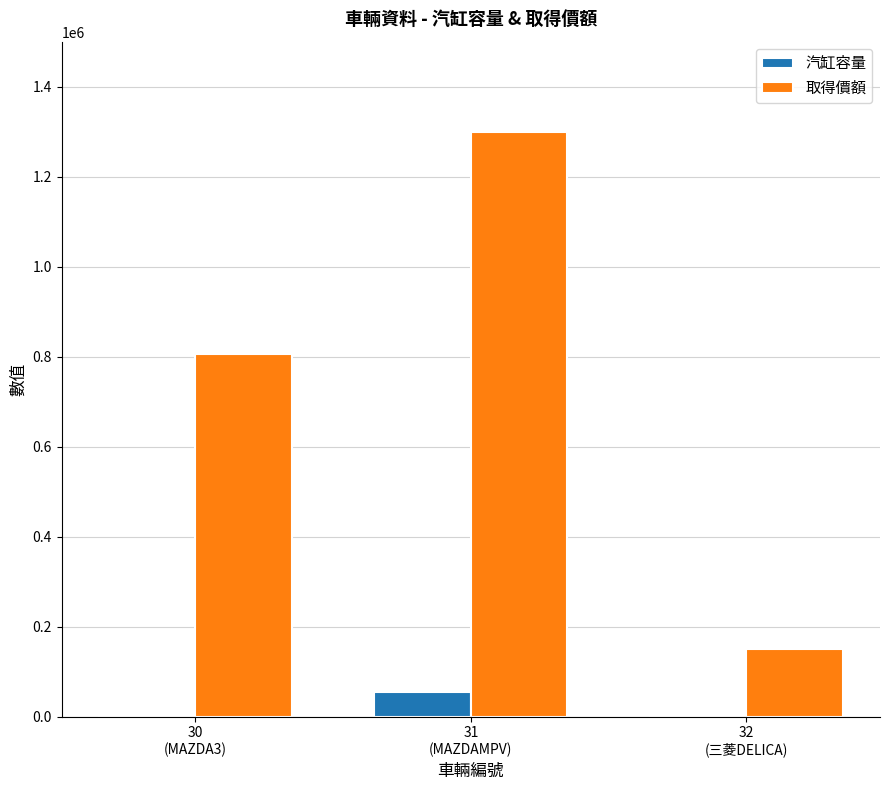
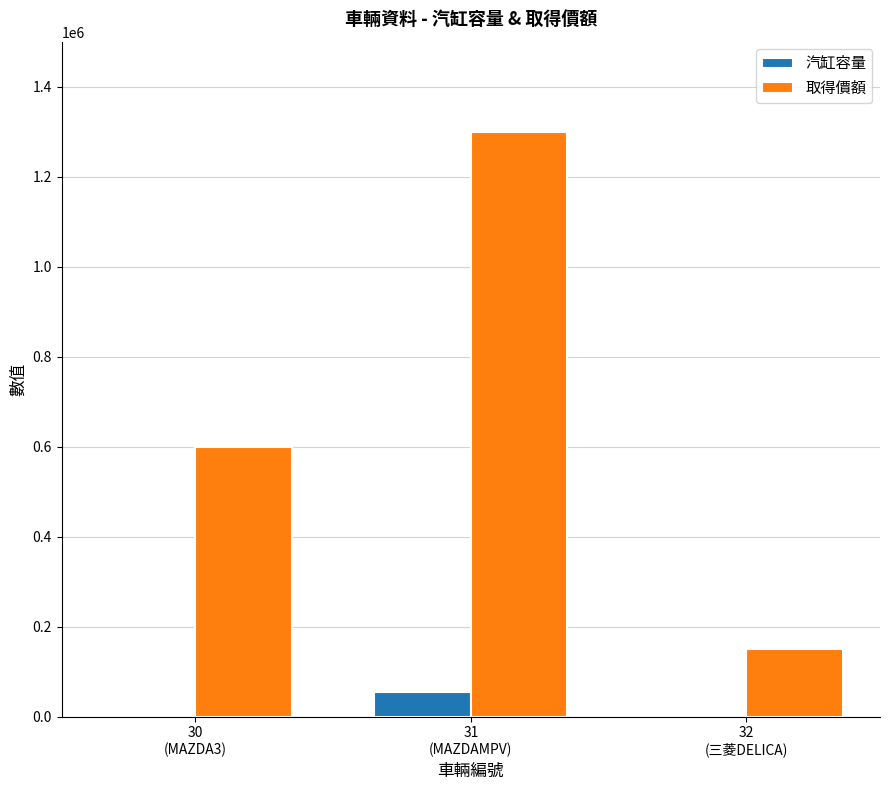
  {
    "汽缸容量": {
      "31 (MAZDAMPV)": 50000
    },
    "取得價額": {
-     "30 (MAZDA3)": 800000,
+     "30 (MAZDA3)": 600000,
      "31 (MAZDAMPV)": 1300000,
      "32 (三菱DELICA)": 150000
    }
  }
